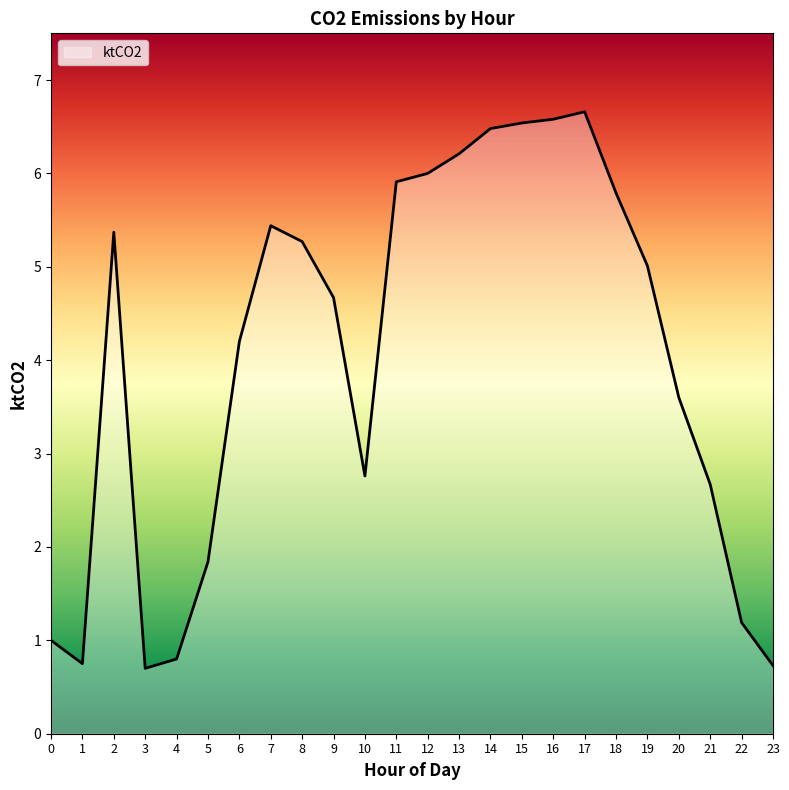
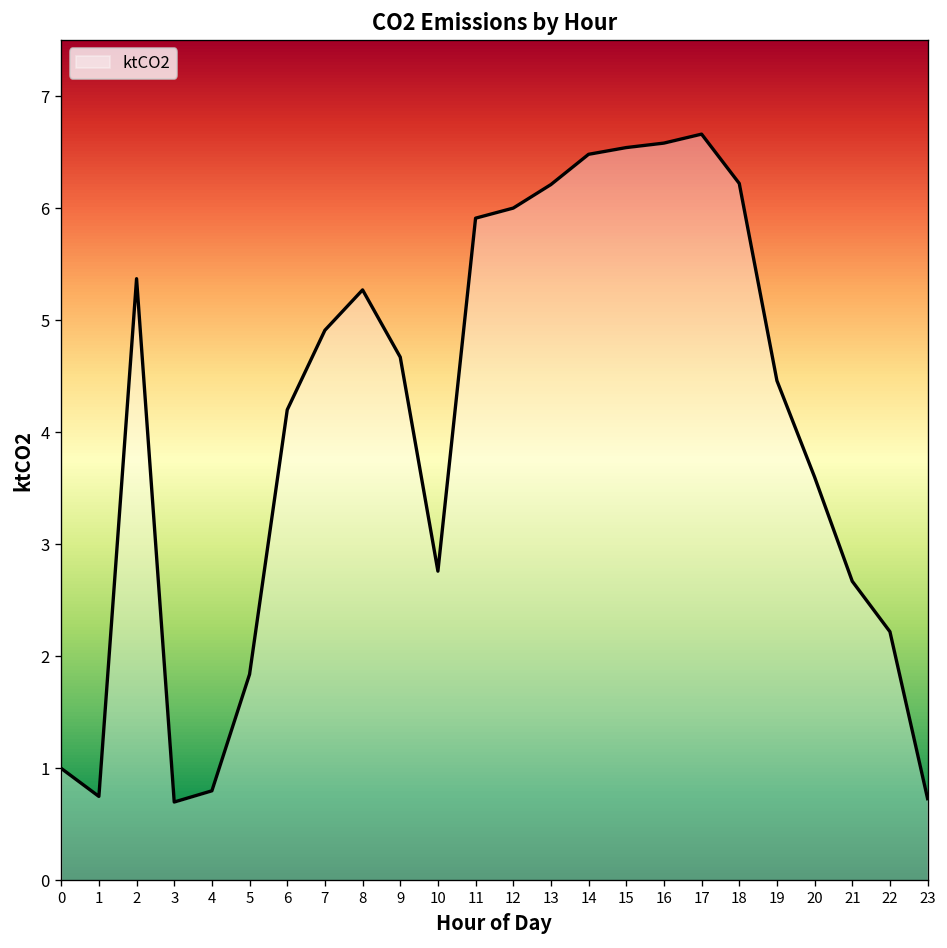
  {
    "0": 1.0,
    "1": 0.8,
    "2": 5.4,
    "3": 0.7,
    "4": 0.8,
    "5": 1.8,
    "6": 4.2,
-   "7": 5.4,
+   "7": 4.9,
    "8": 5.3,
    "9": 4.7,
    "10": 2.8,
    "11": 5.9,
    "12": 6.0,
    "13": 6.2,
    "14": 6.5,
    "15": 6.5,
    "16": 6.6,
    "17": 6.7,
-   "18": 5.8,
-   "19": 5.0,
+   "18": 6.2,
+   "19": 4.5,
    "20": 3.6,
    "21": 2.7,
-   "22": 1.2,
+   "22": 2.2,
    "23": 0.7
  }
